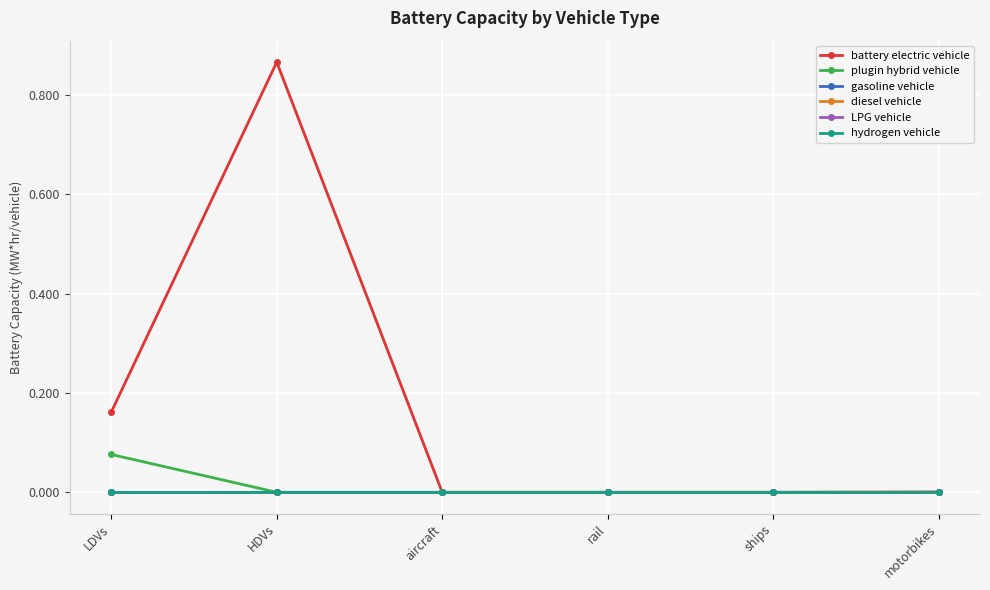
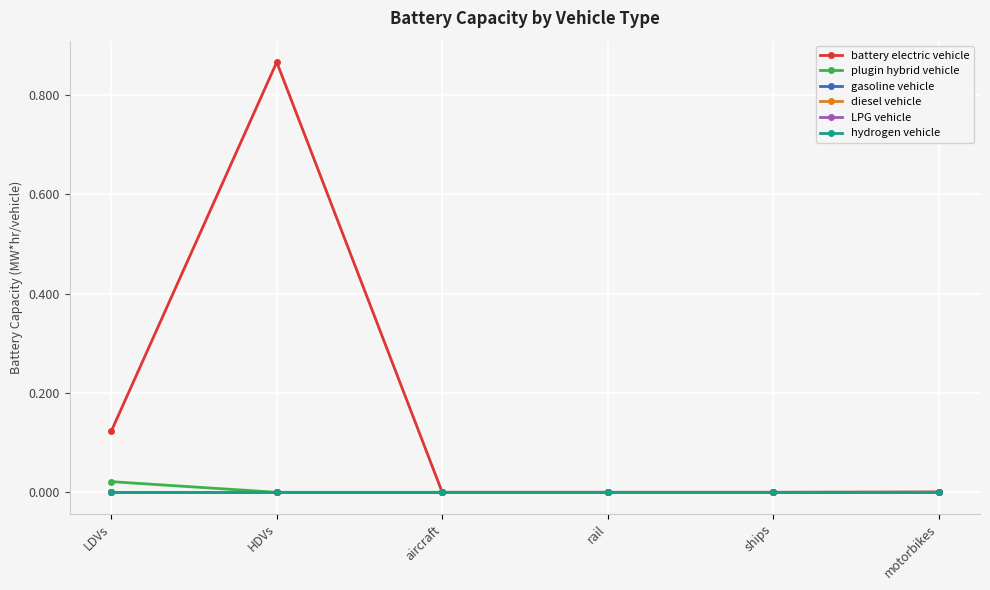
  {
    "battery electric vehicle": {
-     "LDVs": 0.16,
+     "LDVs": 0.12,
      "HDVs": 0.87
    },
    "plugin hybrid vehicle": {
-     "LDVs": 0.08
+     "LDVs": 0.02
    },
    "hydrogen vehicle": {
      "LDVs": 0.00
    }
  }
